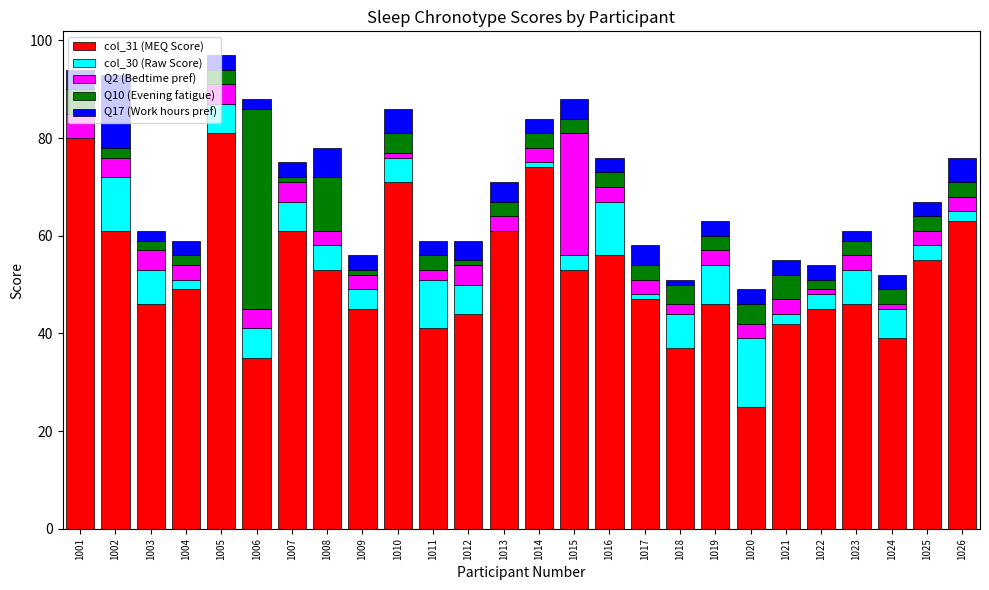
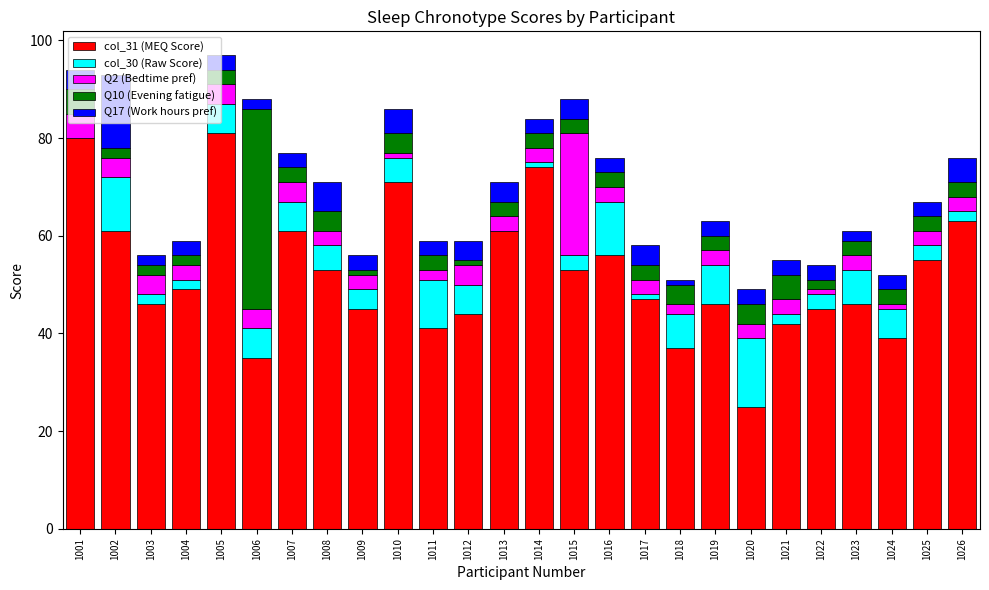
  {
    "col_31 (MEQ Score)": {
      "1001": 80,
      "1002": 61,
      "1003": 46,
      "1004": 49,
      "1005": 81,
      "1006": 35,
      "1007": 61,
      "1008": 53,
      "1009": 45,
      "1010": 71,
      "1011": 41,
      "1012": 44,
      "1013": 61,
      "1014": 74,
      "1015": 53,
      "1016": 56,
      "1017": 47,
      "1018": 37,
      "1019": 46,
      "1020": 25,
      "1021": 42,
      "1022": 45,
      "1023": 46,
      "1024": 39,
      "1025": 55,
      "1026": 63
    },
    "col_30 (Raw Score)": {
      "1001": 0,
      "1002": 11,
-     "1003": 7,
+     "1003": 2,
      "1004": 2,
      "1005": 6,
      "1006": 6,
      "1007": 6,
      "1008": 5,
      "1009": 4,
      "1010": 5,
      "1011": 10,
      "1012": 6,
      "1013": 0,
      "1014": 1,
      "1015": 3,
      "1016": 11,
      "1017": 1,
      "1018": 7,
      "1019": 8,
      "1020": 14,
      "1021": 2,
      "1022": 3,
      "1023": 7,
      "1024": 6,
      "1025": 3,
      "1026": 2
    },
    "Q2 (Bedtime pref)": {
      "1002": 4,
      "1003": 4,
      "1004": 3,
      "1005": 4,
      "1006": 4,
      "1007": 4,
      "1008": 3,
      "1009": 3,
      "1010": 1,
      "1011": 2,
      "1012": 4,
      "1013": 3,
      "1014": 3,
      "1015": 25,
      "1016": 3,
      "1017": 3,
      "1018": 2,
      "1019": 3,
      "1020": 3,
      "1021": 3,
      "1022": 1,
      "1023": 3,
      "1024": 1,
      "1025": 3,
      "1026": 3
    },
    "Q10 (Evening fatigue)": {
      "1002": 2,
      "1003": 2,
      "1004": 2,
      "1005": 3,
      "1006": 41,
-     "1007": 1,
-     "1008": 11,
+     "1007": 3,
+     "1008": 4,
      "1009": 1,
      "1010": 4,
      "1011": 3,
      "1012": 1,
      "1013": 3,
      "1014": 3,
      "1015": 3,
      "1016": 3,
      "1017": 3,
      "1018": 4,
      "1019": 3,
      "1020": 4,
      "1021": 5,
      "1022": 2,
      "1023": 3,
      "1024": 3,
      "1025": 3,
      "1026": 3
    },
    "Q17 (Work hours pref)": {
      "1003": 2,
      "1004": 3,
      "1005": 3,
      "1006": 2,
      "1007": 3,
      "1008": 6,
      "1009": 3,
      "1010": 5,
      "1011": 3,
      "1012": 4,
      "1013": 4,
      "1014": 3,
      "1015": 4,
      "1016": 3,
      "1017": 4,
      "1018": 1,
      "1019": 3,
      "1020": 3,
      "1021": 3,
      "1022": 3,
      "1023": 2,
      "1024": 3,
      "1025": 3,
      "1026": 5
    }
  }
